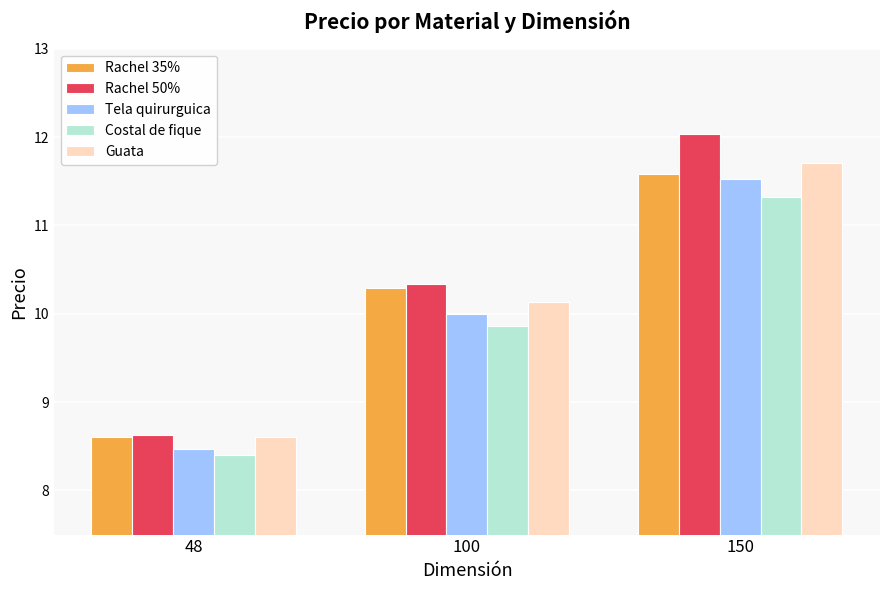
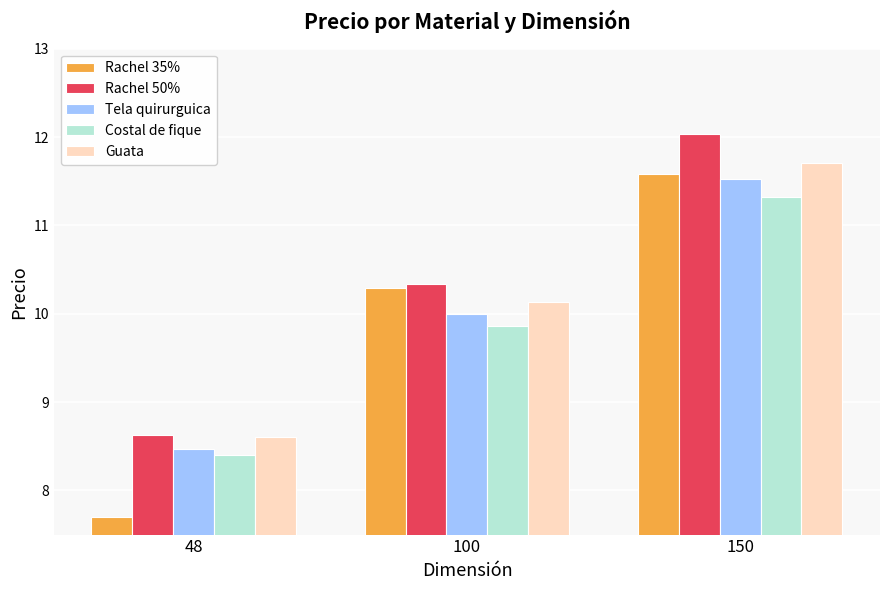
  {
    "Rachel 35%": {
-     "48": 8.6,
+     "48": 7.7,
      "100": 10.3,
      "150": 11.6
    },
    "Rachel 50%": {
      "48": 8.6,
      "100": 10.3,
      "150": 12.0
    },
    "Guata": {
      "48": 8.6,
      "100": 10.1,
      "150": 11.7
    }
  }
